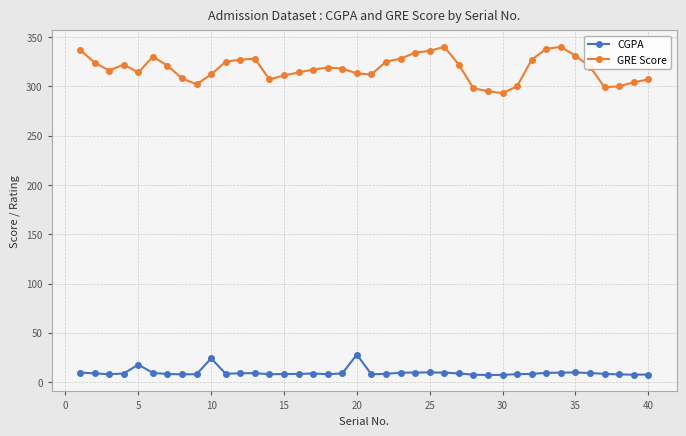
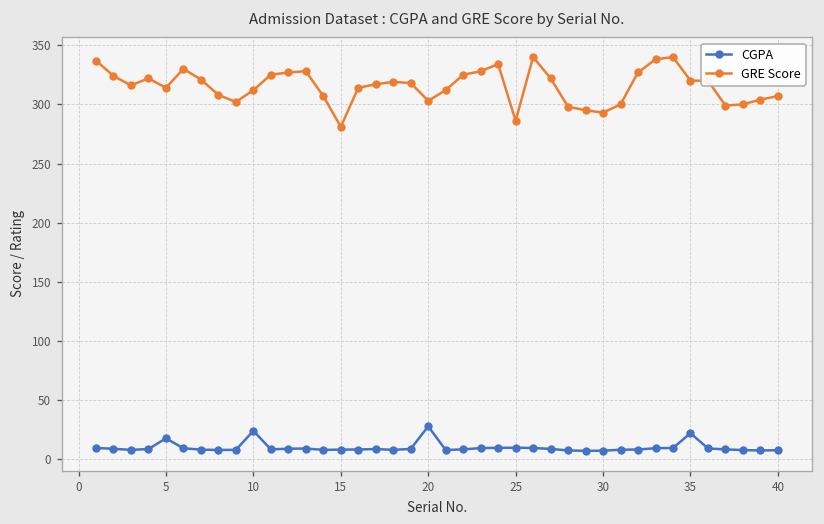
  {
    "CGPA": {
      "5": 20,
      "10": 20,
      "15": 10,
      "20": 30,
      "25": 10,
      "30": 10,
-     "35": 10,
+     "35": 20,
      "40": 10
    },
    "GRE Score": {
      "5": 310,
      "10": 310,
-     "15": 310,
-     "20": 310,
-     "25": 340,
+     "15": 280,
+     "20": 300,
+     "25": 290,
      "30": 290,
-     "35": 330,
+     "35": 320,
      "40": 310
    }
  }
